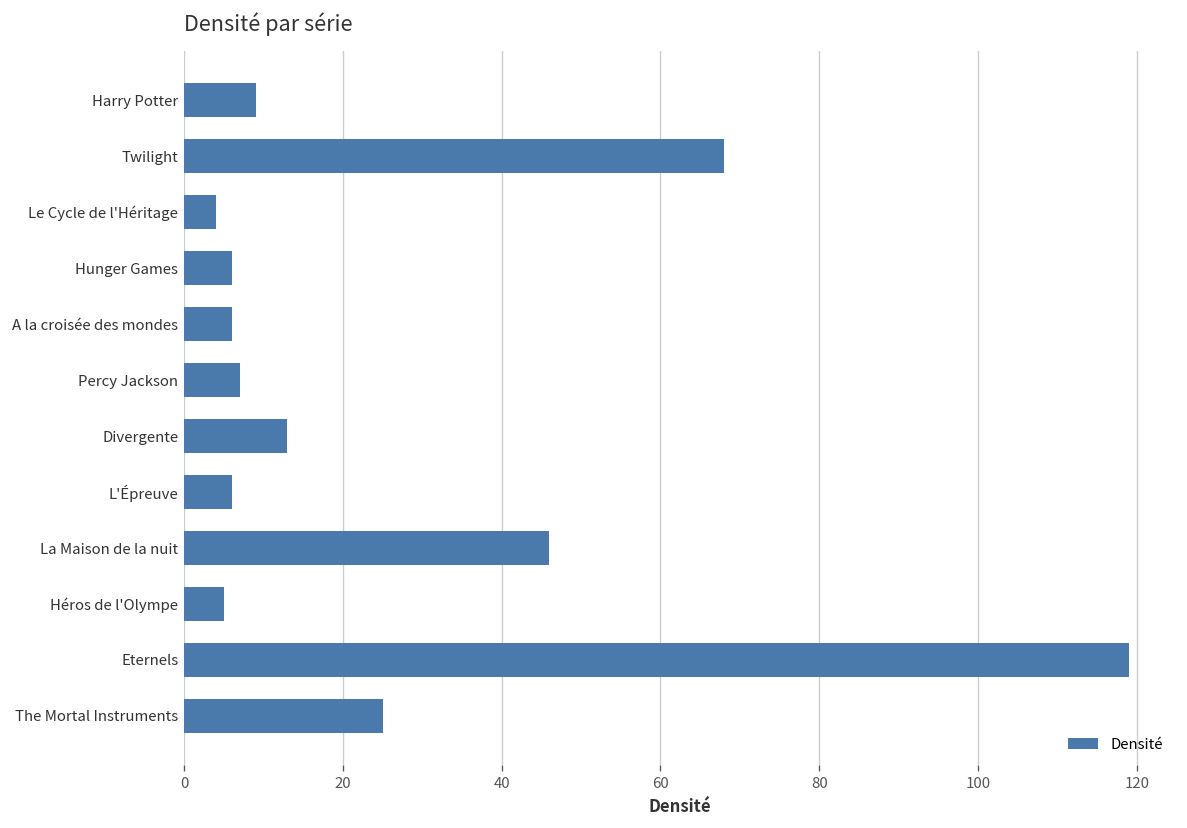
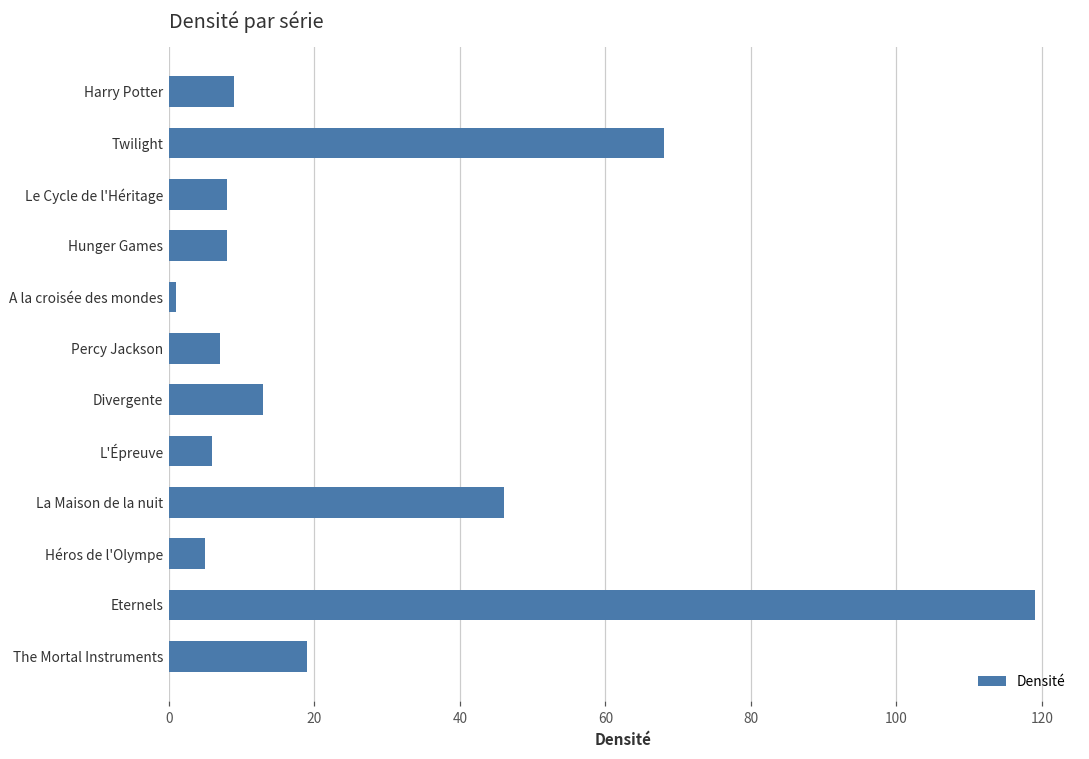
  {
    "Harry Potter": 9,
    "Twilight": 68,
-   "Le Cycle de l'Héritage": 4,
-   "Hunger Games": 6,
-   "A la croisée des mondes": 6,
+   "Le Cycle de l'Héritage": 8,
+   "Hunger Games": 8,
+   "A la croisée des mondes": 1,
    "Percy Jackson": 7,
    "Divergente": 13,
    "L'Épreuve": 6,
    "La Maison de la nuit": 46,
    "Héros de l'Olympe": 5,
    "Eternels": 119,
-   "The Mortal Instruments": 25
+   "The Mortal Instruments": 19
  }
